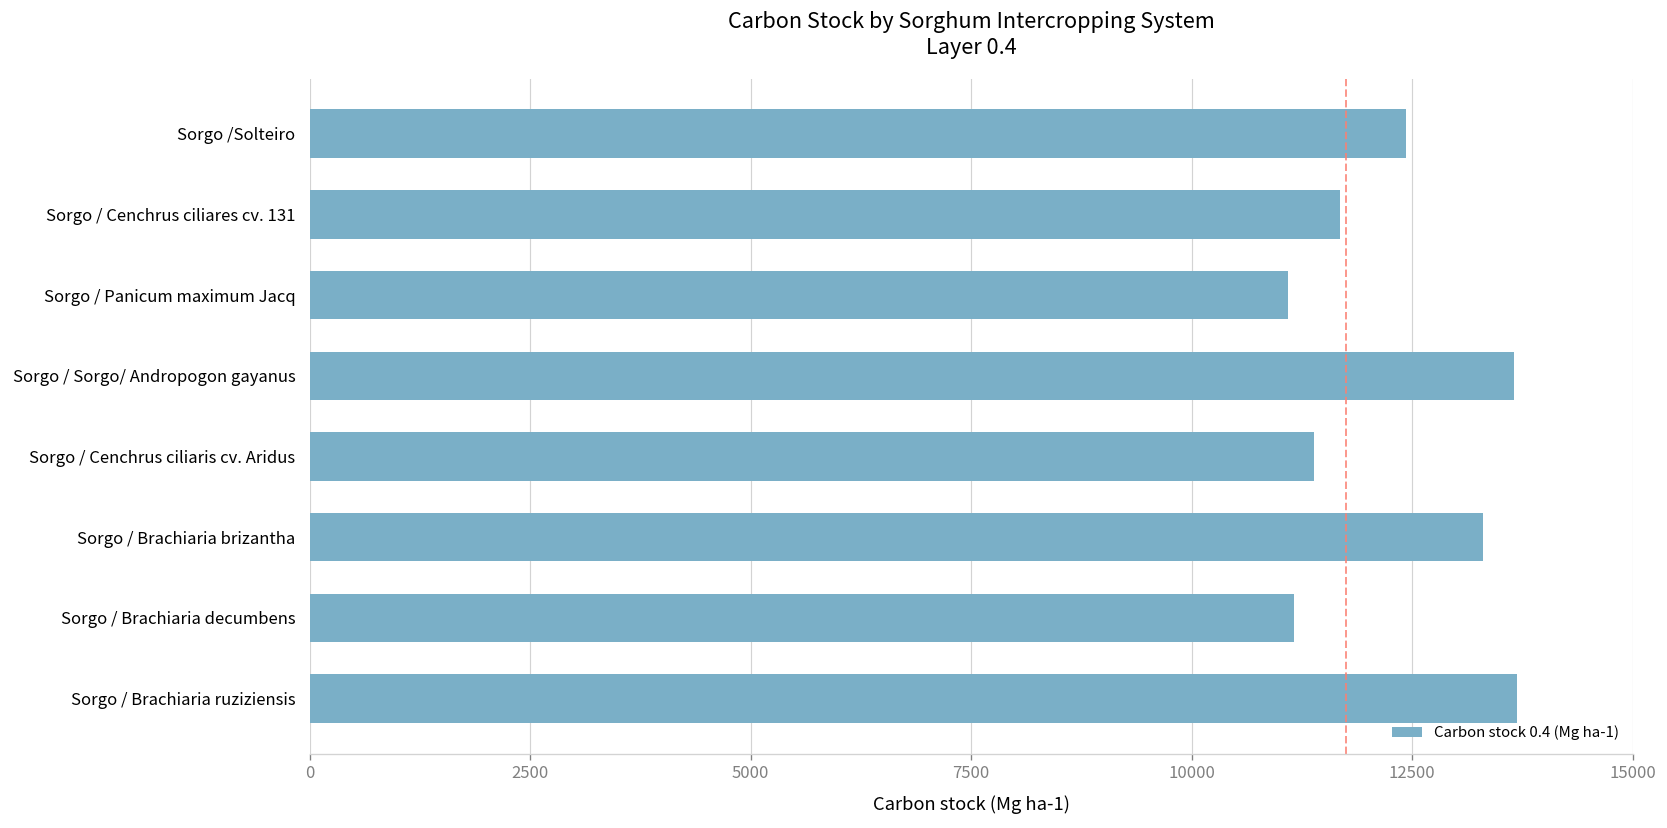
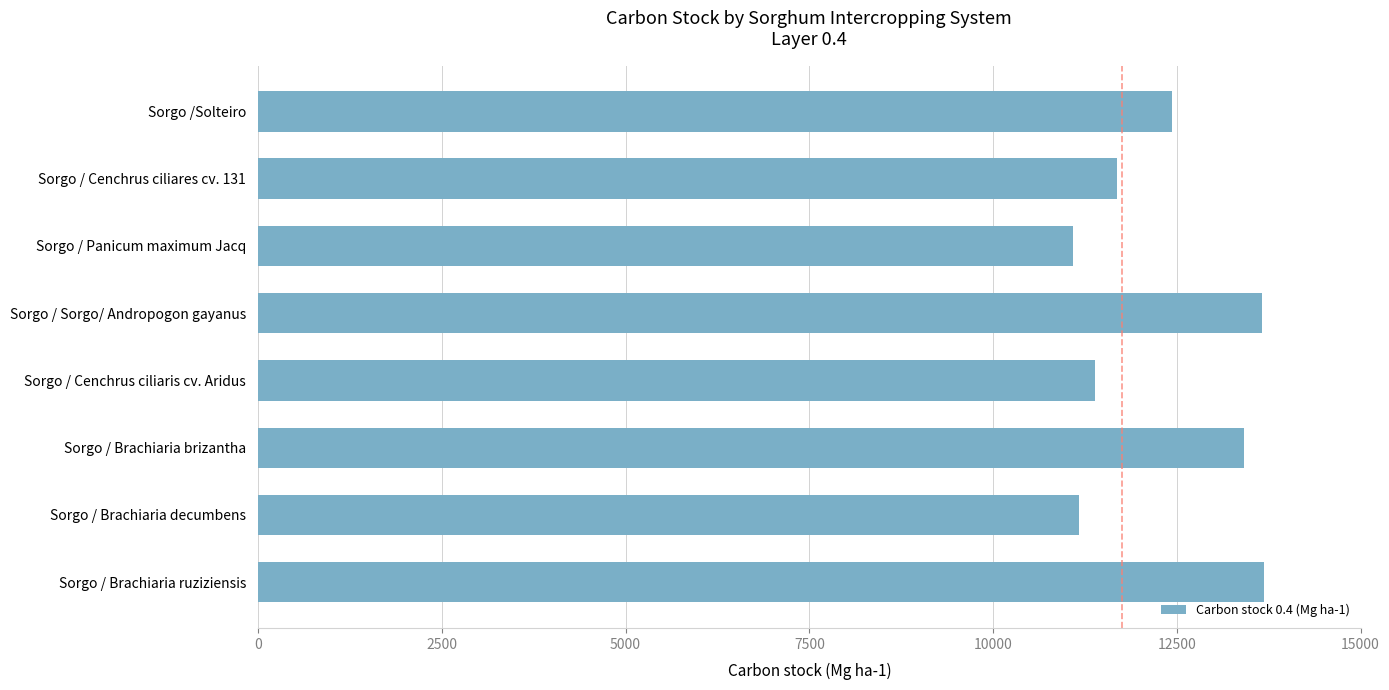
  {
    "Sorgo /Solteiro": 12400,
    "Sorgo / Cenchrus ciliares cv. 131": 11700,
    "Sorgo / Panicum maximum Jacq": 11100,
    "Sorgo / Sorgo/ Andropogon gayanus": 13700,
    "Sorgo / Cenchrus ciliaris cv. Aridus": 11400,
-   "Sorgo / Brachiaria brizantha": 13300,
+   "Sorgo / Brachiaria brizantha": 13400,
    "Sorgo / Brachiaria decumbens": 11200,
    "Sorgo / Brachiaria ruziziensis": 13700
  }
